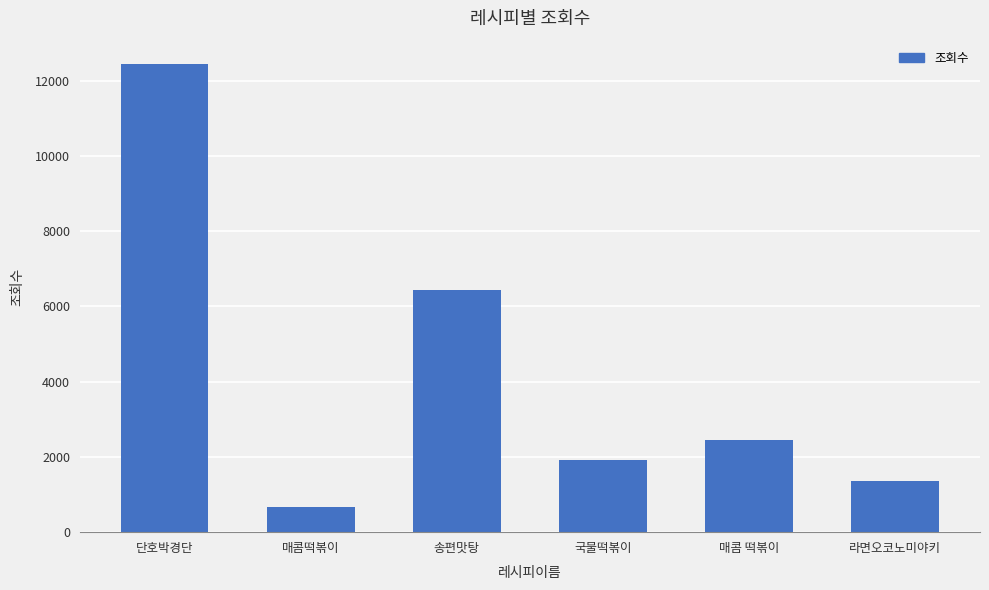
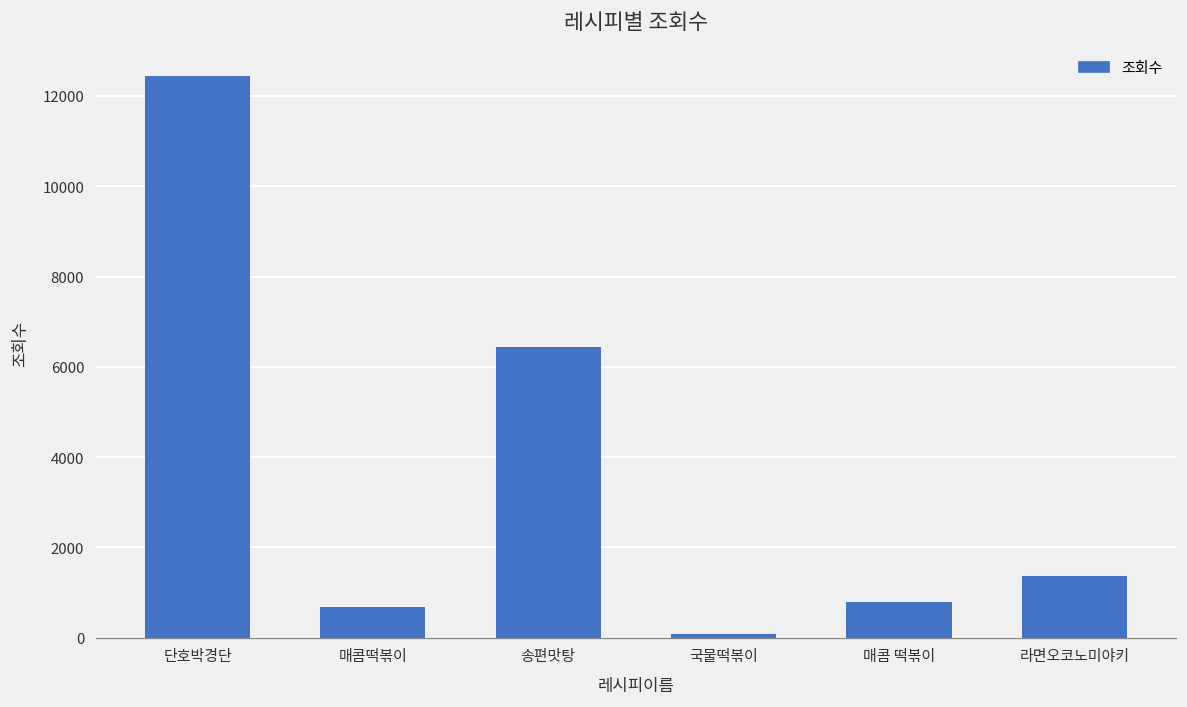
  {
    "단호박경단": 12400,
    "매콤떡볶이": 700,
    "송편맛탕": 6400,
-   "국물떡볶이": 1900,
-   "매콤 떡볶이": 2500,
+   "국물떡볶이": 100,
+   "매콤 떡볶이": 800,
    "라면오코노미야키": 1400
  }
